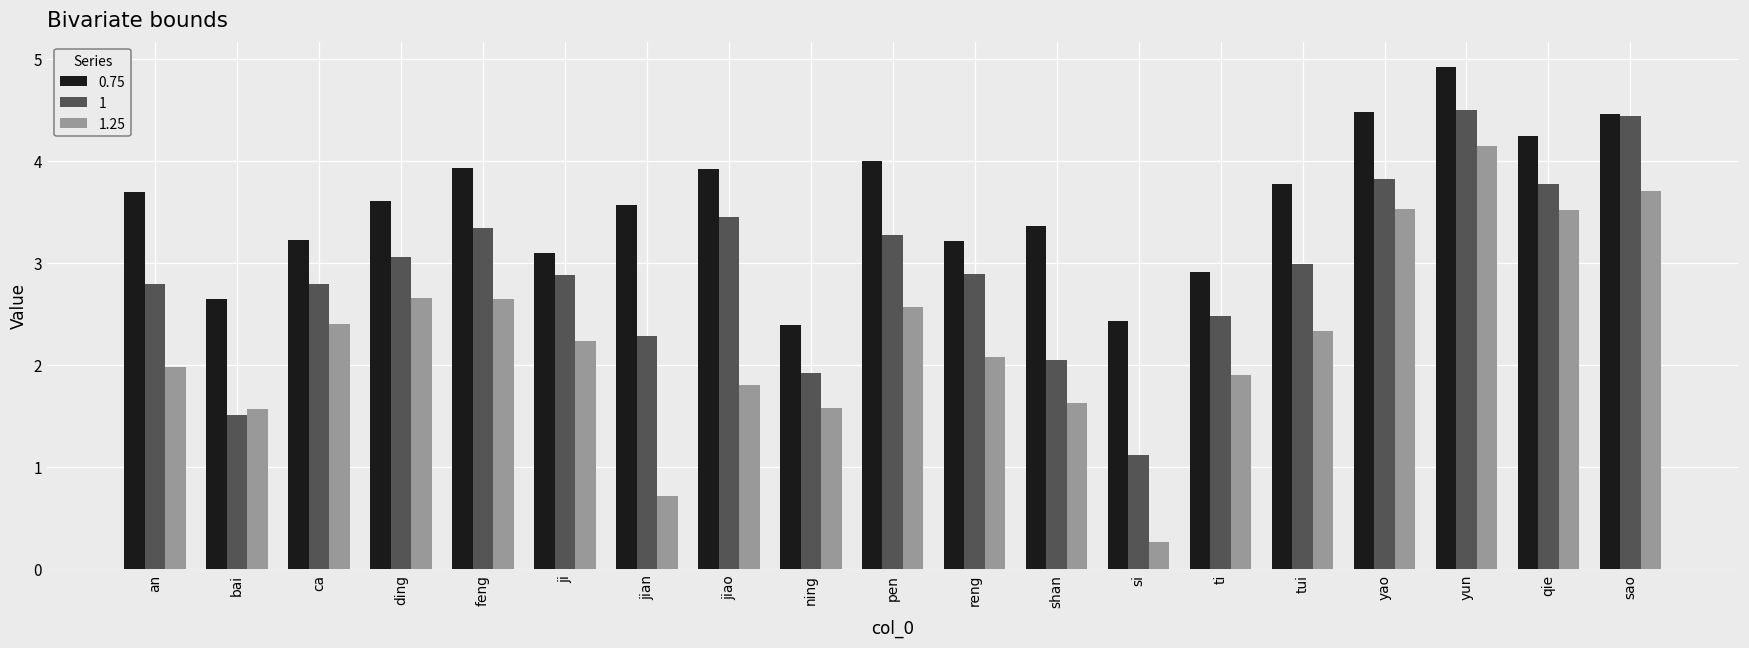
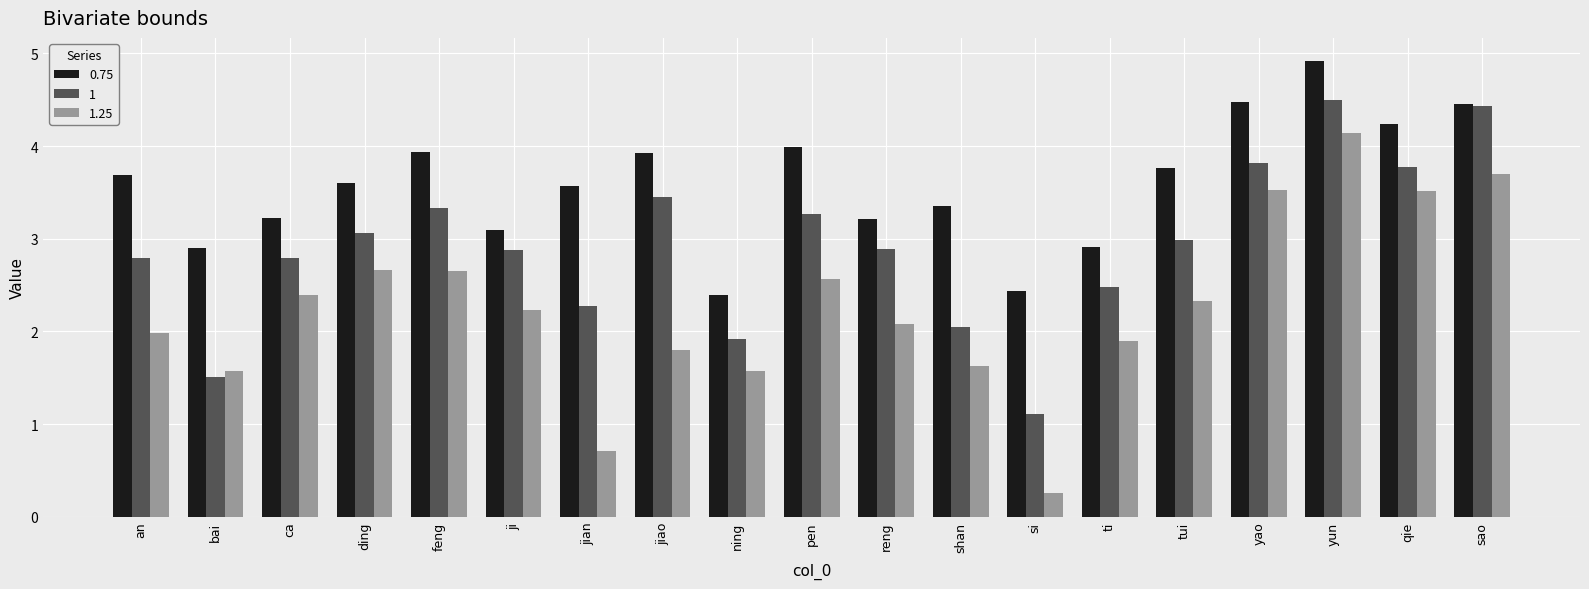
  {
    "0.75": {
      "an": 3.7,
-     "bai": 2.6,
+     "bai": 2.9,
      "ca": 3.2,
      "ding": 3.6,
      "feng": 3.9,
      "ji": 3.1,
      "jian": 3.6,
      "jiao": 3.9,
      "ning": 2.4,
      "pen": 4.0,
      "reng": 3.2,
      "shan": 3.4,
      "si": 2.4,
      "ti": 2.9,
      "tui": 3.8,
      "yao": 4.5,
      "yun": 4.9,
      "qie": 4.2,
      "sao": 4.5
    },
    "1": {
      "an": 2.8,
      "bai": 1.5,
      "ca": 2.8,
      "ding": 3.1,
      "feng": 3.3,
      "ji": 2.9,
      "jian": 2.3,
      "jiao": 3.5,
      "ning": 1.9,
      "pen": 3.3,
      "reng": 2.9,
      "shan": 2.0,
      "si": 1.1,
      "ti": 2.5,
      "tui": 3.0,
      "yao": 3.8,
      "yun": 4.5,
      "qie": 3.8,
      "sao": 4.4
    },
    "1.25": {
      "an": 2.0,
      "bai": 1.6,
      "ca": 2.4,
      "ding": 2.7,
      "feng": 2.6,
      "ji": 2.2,
      "jian": 0.7,
      "jiao": 1.8,
      "ning": 1.6,
      "pen": 2.6,
      "reng": 2.1,
      "shan": 1.6,
      "si": 0.3,
      "ti": 1.9,
      "tui": 2.3,
      "yao": 3.5,
      "yun": 4.1,
      "qie": 3.5,
      "sao": 3.7
    }
  }
